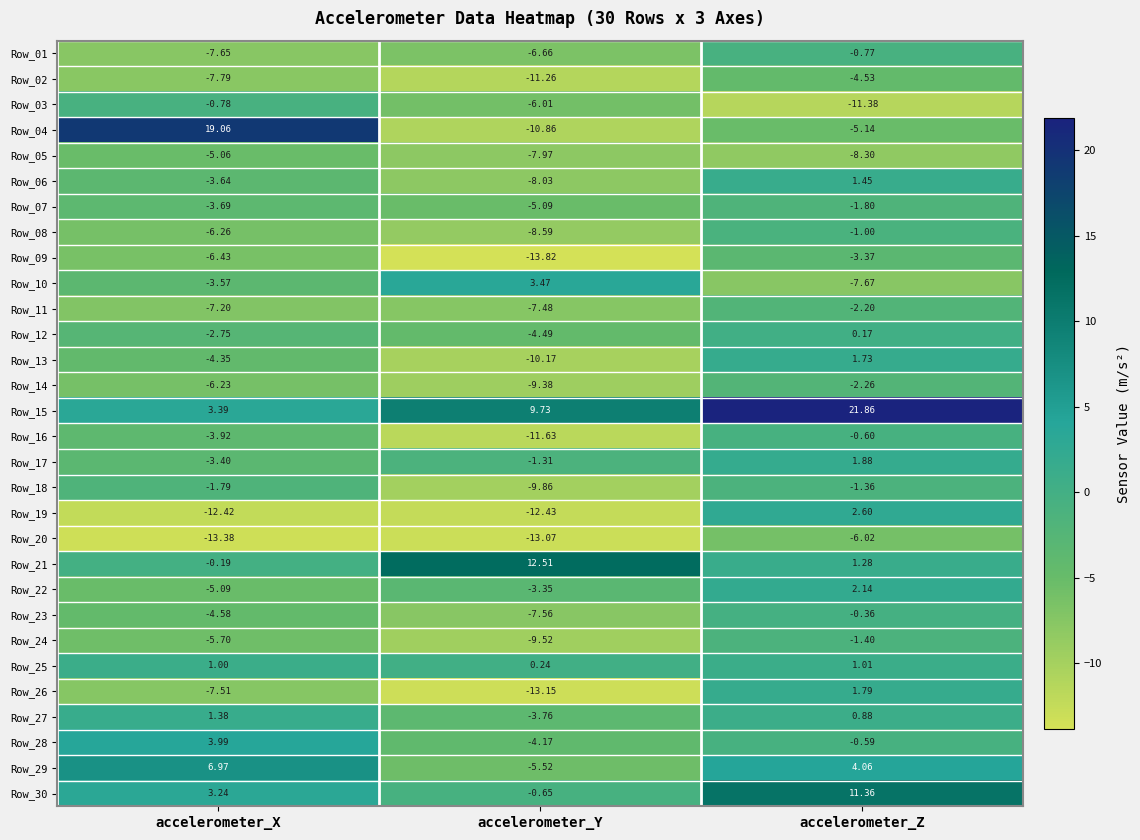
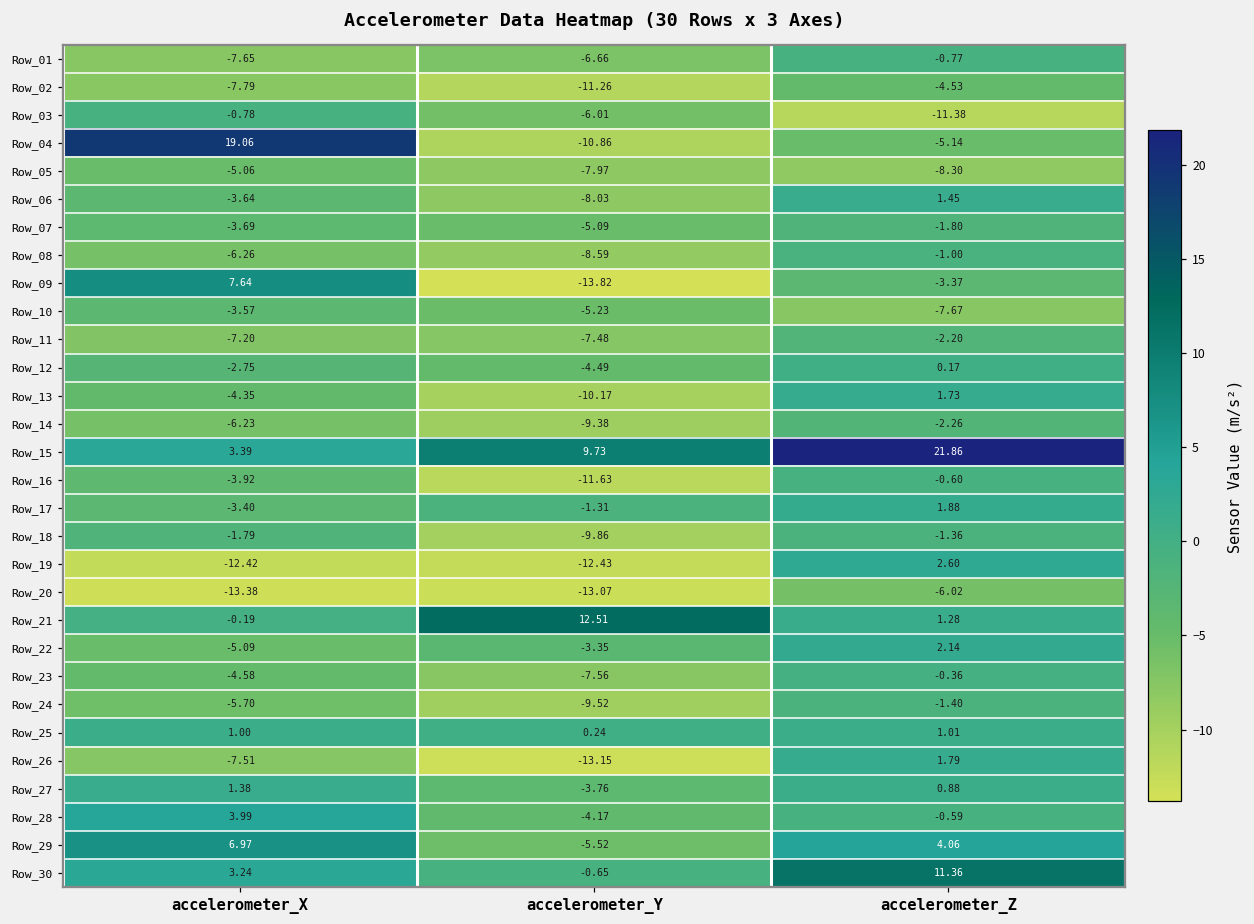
  {
    "Row_01": {
      "accelerometer_X": -7.65,
      "accelerometer_Y": -6.66,
      "accelerometer_Z": -0.77
    },
    "Row_02": {
      "accelerometer_X": -7.79,
      "accelerometer_Y": -11.26,
      "accelerometer_Z": -4.53
    },
    "Row_03": {
      "accelerometer_X": -0.78,
      "accelerometer_Y": -6.01,
      "accelerometer_Z": -11.38
    },
    "Row_04": {
      "accelerometer_X": 19.06,
      "accelerometer_Y": -10.86,
      "accelerometer_Z": -5.14
    },
    "Row_05": {
      "accelerometer_X": -5.06,
      "accelerometer_Y": -7.97,
      "accelerometer_Z": -8.30
    },
    "Row_06": {
      "accelerometer_X": -3.64,
      "accelerometer_Y": -8.03,
      "accelerometer_Z": 1.45
    },
    "Row_07": {
      "accelerometer_X": -3.69,
      "accelerometer_Y": -5.09,
      "accelerometer_Z": -1.80
    },
    "Row_08": {
      "accelerometer_X": -6.26,
      "accelerometer_Y": -8.59,
      "accelerometer_Z": -1.00
    },
    "Row_09": {
-     "accelerometer_X": -6.43,
+     "accelerometer_X": 7.64,
      "accelerometer_Y": -13.82,
      "accelerometer_Z": -3.37
    },
    "Row_10": {
      "accelerometer_X": -3.57,
-     "accelerometer_Y": 3.47,
+     "accelerometer_Y": -5.23,
      "accelerometer_Z": -7.67
    },
    "Row_11": {
      "accelerometer_X": -7.20,
      "accelerometer_Y": -7.48,
      "accelerometer_Z": -2.20
    },
    "Row_12": {
      "accelerometer_X": -2.75,
      "accelerometer_Y": -4.49,
      "accelerometer_Z": 0.17
    },
    "Row_13": {
      "accelerometer_X": -4.35,
      "accelerometer_Y": -10.17,
      "accelerometer_Z": 1.73
    },
    "Row_14": {
      "accelerometer_X": -6.23,
      "accelerometer_Y": -9.38,
      "accelerometer_Z": -2.26
    },
    "Row_15": {
      "accelerometer_X": 3.39,
      "accelerometer_Y": 9.73,
      "accelerometer_Z": 21.86
    },
    "Row_16": {
      "accelerometer_X": -3.92,
      "accelerometer_Y": -11.63,
      "accelerometer_Z": -0.60
    },
    "Row_17": {
      "accelerometer_X": -3.40,
      "accelerometer_Y": -1.31,
      "accelerometer_Z": 1.88
    },
    "Row_18": {
      "accelerometer_X": -1.79,
      "accelerometer_Y": -9.86,
      "accelerometer_Z": -1.36
    },
    "Row_19": {
      "accelerometer_X": -12.42,
      "accelerometer_Y": -12.43,
      "accelerometer_Z": 2.60
    },
    "Row_20": {
      "accelerometer_X": -13.38,
      "accelerometer_Y": -13.07,
      "accelerometer_Z": -6.02
    },
    "Row_21": {
      "accelerometer_X": -0.19,
      "accelerometer_Y": 12.51,
      "accelerometer_Z": 1.28
    },
    "Row_22": {
      "accelerometer_X": -5.09,
      "accelerometer_Y": -3.35,
      "accelerometer_Z": 2.14
    },
    "Row_23": {
      "accelerometer_X": -4.58,
      "accelerometer_Y": -7.56,
      "accelerometer_Z": -0.36
    },
    "Row_24": {
      "accelerometer_X": -5.70,
      "accelerometer_Y": -9.52,
      "accelerometer_Z": -1.40
    },
    "Row_25": {
      "accelerometer_X": 1.00,
      "accelerometer_Y": 0.24,
      "accelerometer_Z": 1.01
    },
    "Row_26": {
      "accelerometer_X": -7.51,
      "accelerometer_Y": -13.15,
      "accelerometer_Z": 1.79
    },
    "Row_27": {
      "accelerometer_X": 1.38,
      "accelerometer_Y": -3.76,
      "accelerometer_Z": 0.88
    },
    "Row_28": {
      "accelerometer_X": 3.99,
      "accelerometer_Y": -4.17,
      "accelerometer_Z": -0.59
    },
    "Row_29": {
      "accelerometer_X": 6.97,
      "accelerometer_Y": -5.52,
      "accelerometer_Z": 4.06
    },
    "Row_30": {
      "accelerometer_X": 3.24,
      "accelerometer_Y": -0.65,
      "accelerometer_Z": 11.36
    }
  }
